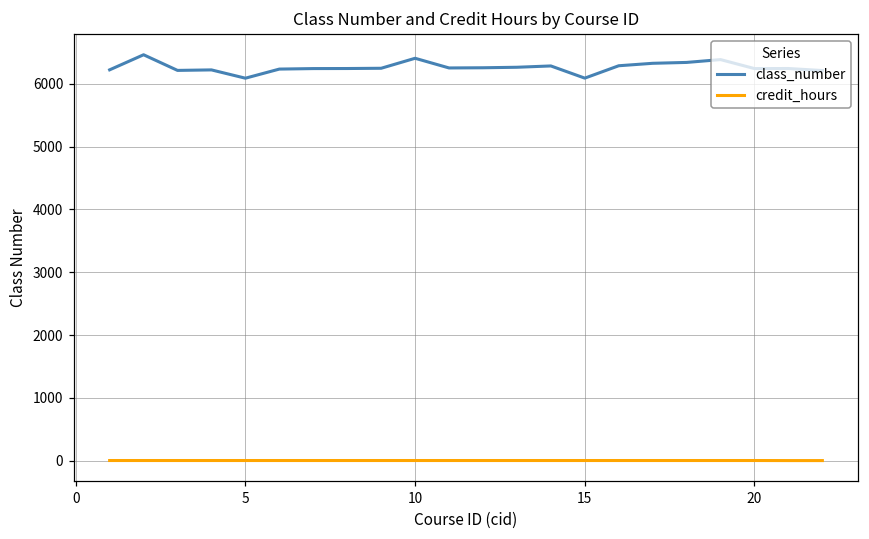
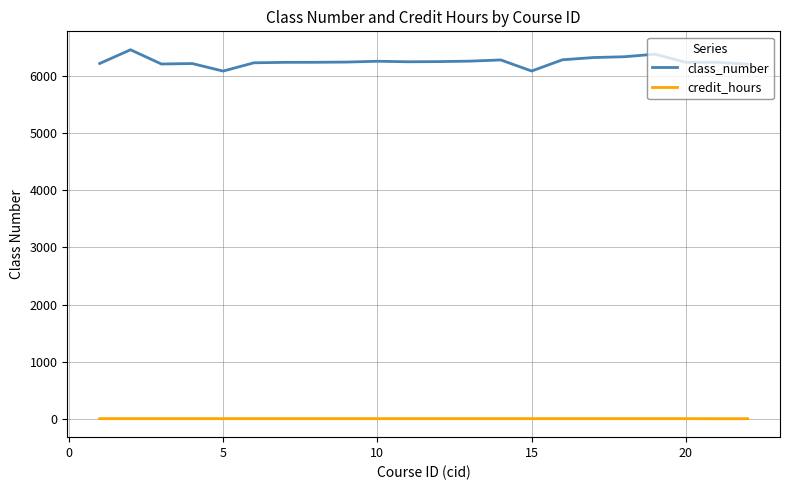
  {
    "class_number": {
      "5": 6100,
-     "10": 6400,
+     "10": 6300,
      "15": 6100
    },
    "credit_hours": {
      "5": 0,
      "10": 0,
      "15": 0,
      "20": 0
    }
  }
